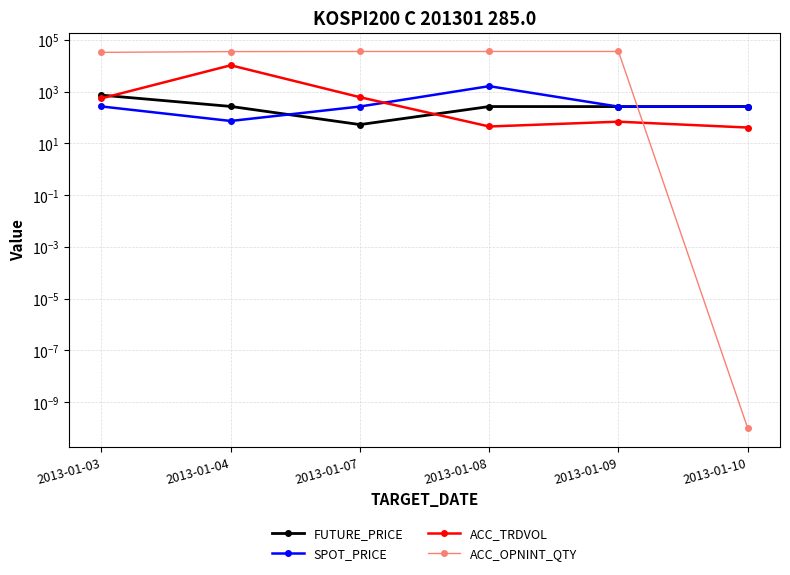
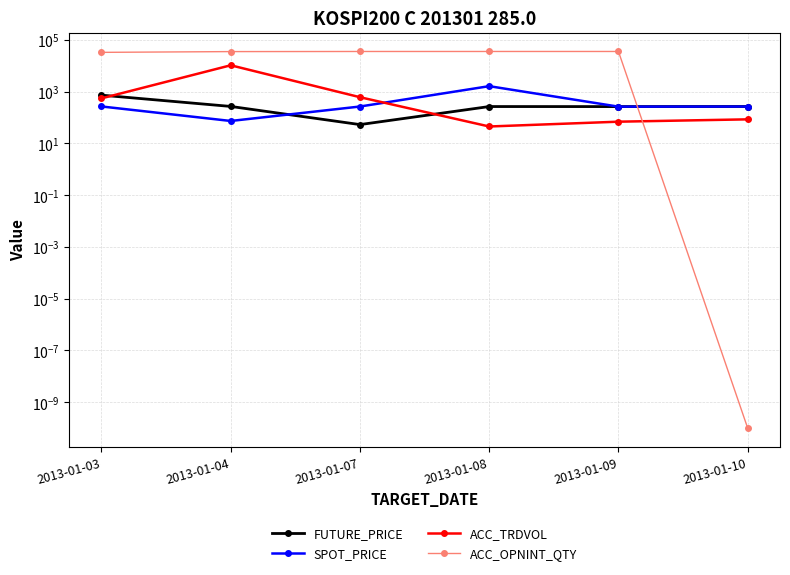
  {
    "FUTURE_PRICE": {
      "2013-01-03": 700,
      "2013-01-04": 300,
      "2013-01-07": 50,
      "2013-01-08": 300
    },
    "SPOT_PRICE": {
      "2013-01-03": 300,
      "2013-01-04": 70,
      "2013-01-07": 300,
      "2013-01-08": 2000
    },
    "ACC_TRDVOL": {
      "2013-01-03": 500,
      "2013-01-04": 10000,
      "2013-01-07": 600,
      "2013-01-08": 50,
      "2013-01-09": 70,
-     "2013-01-10": 40
+     "2013-01-10": 90
    },
    "ACC_OPNINT_QTY": {
      "2013-01-03": 30000,
      "2013-01-04": 40000,
      "2013-01-07": 40000,
      "2013-01-08": 40000,
      "2013-01-09": 40000,
      "2013-01-10": 0.00000000010
    }
  }
